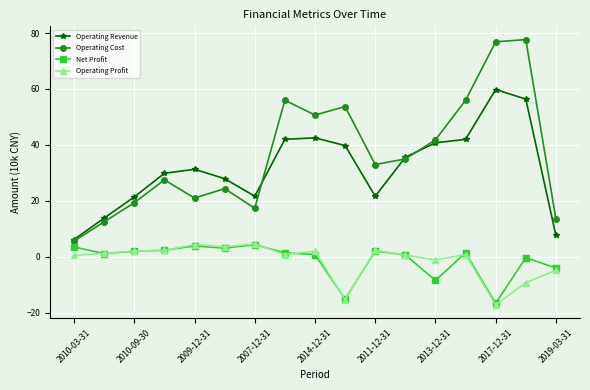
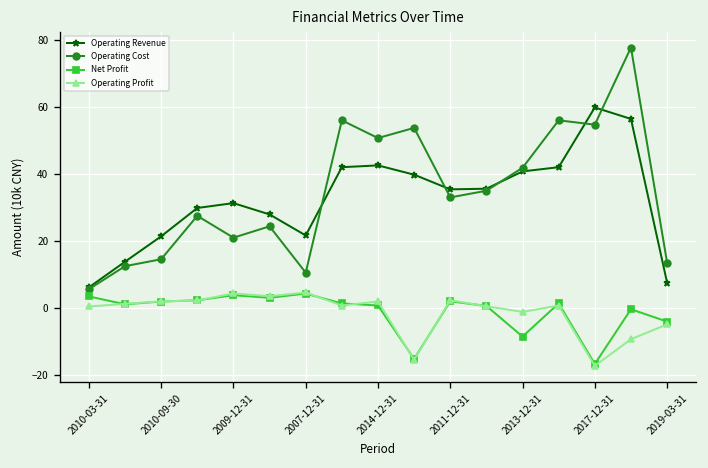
  {
    "Operating Revenue": {
      "2010-09-30": 21,
      "2009-12-31": 31,
      "2007-12-31": 22,
      "2014-12-31": 43,
-     "2011-12-31": 22,
+     "2011-12-31": 35,
      "2013-12-31": 41,
      "2017-12-31": 60,
      "2019-03-31": 8
    },
    "Operating Cost": {
-     "2010-09-30": 19,
+     "2010-09-30": 15,
      "2009-12-31": 21,
-     "2007-12-31": 17,
+     "2007-12-31": 11,
      "2014-12-31": 51,
      "2011-12-31": 33,
      "2013-12-31": 42,
-     "2017-12-31": 77,
+     "2017-12-31": 55,
      "2019-03-31": 14
    },
    "Net Profit": {
      "2010-03-31": 4,
      "2014-12-31": 1,
      "2013-12-31": -8
    },
    "Operating Profit": {
      "2010-03-31": 1,
      "2014-12-31": 2,
      "2013-12-31": -1
    }
  }
